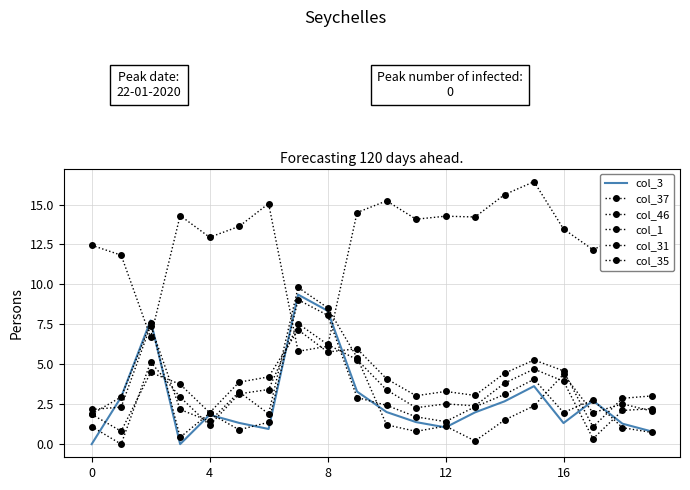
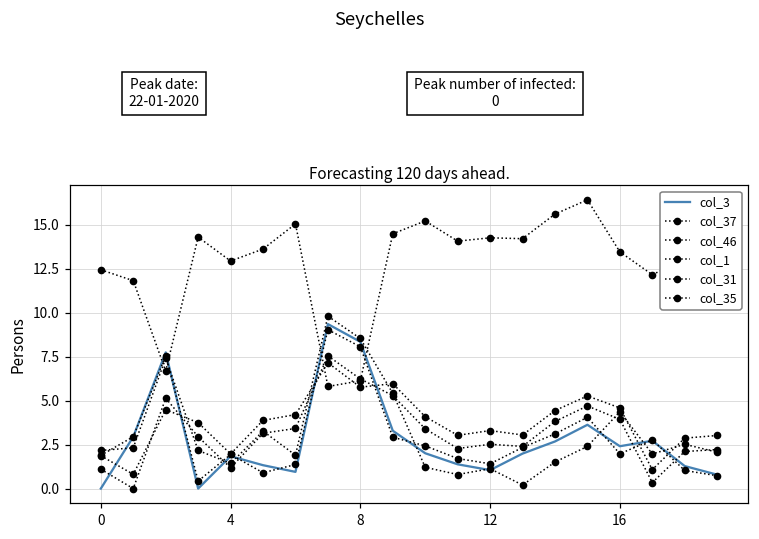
  {
    "col_3": {
      "0": 0.0,
      "8": 8.4,
-     "16": 1.3
+     "16": 2.4
    }
  }
